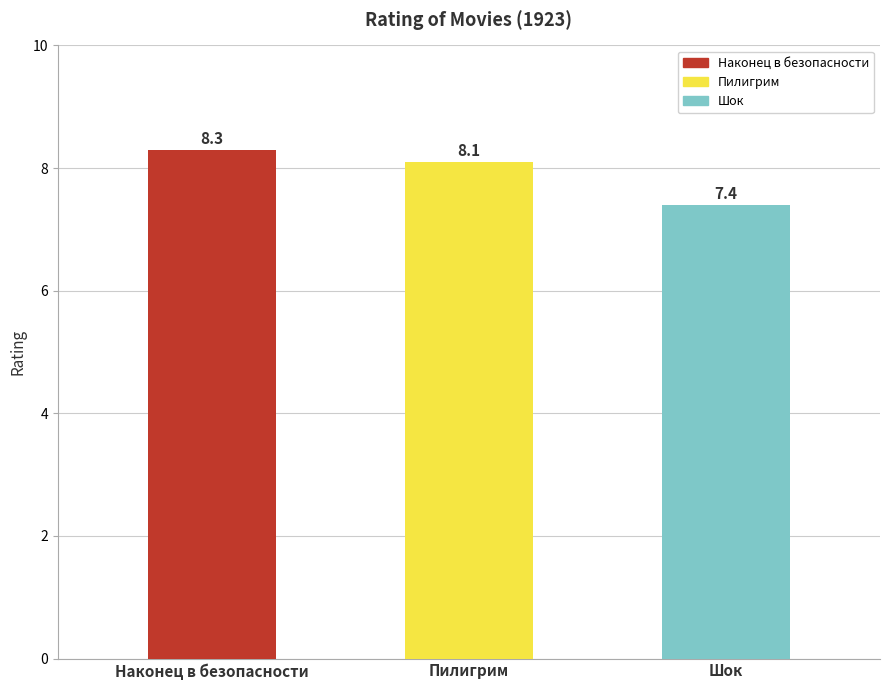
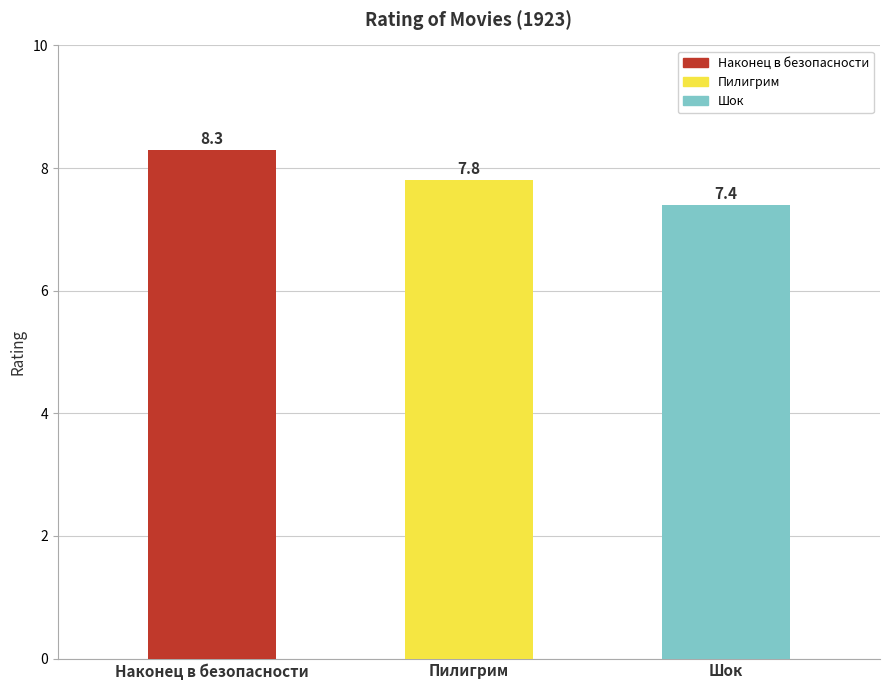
  {
    "Наконец в безопасности": 8.3,
-   "Пилигрим": 8.1,
+   "Пилигрим": 7.8,
    "Шок": 7.4
  }
